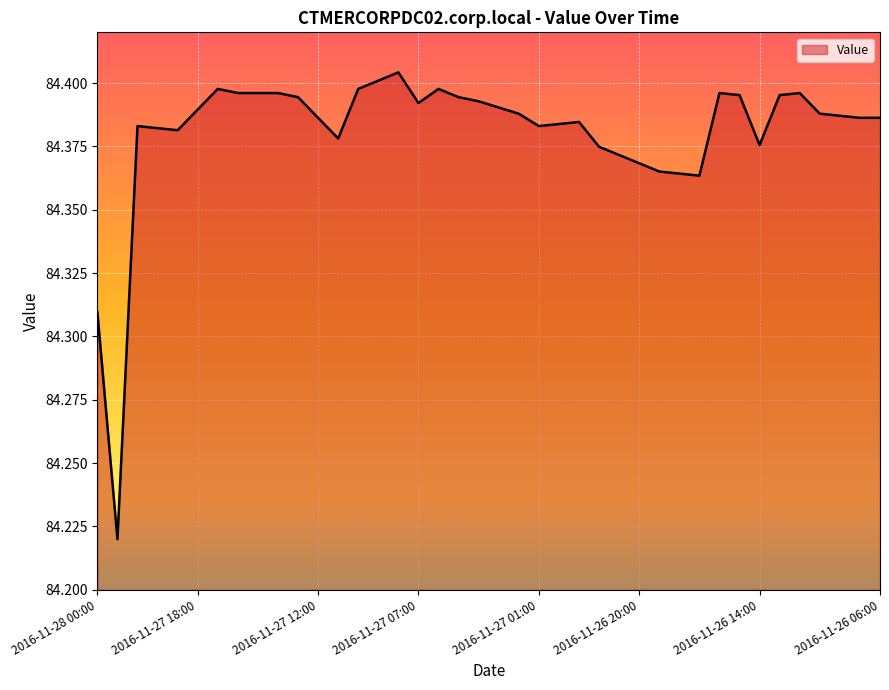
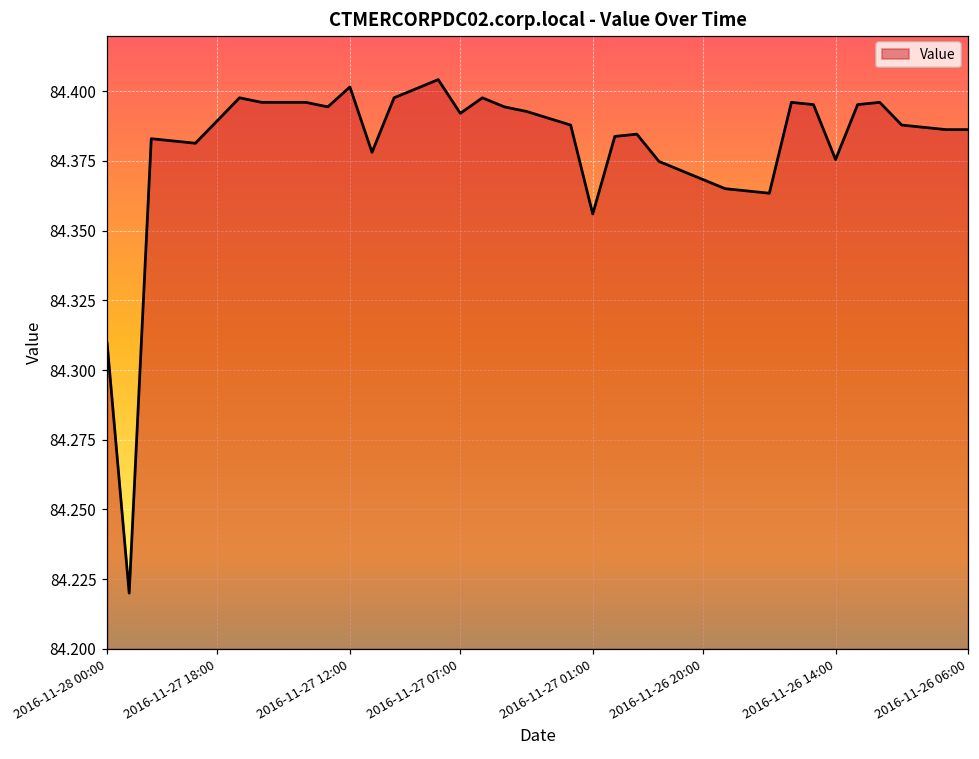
  {
    "2016-11-28 00:00": 84.310,
    "2016-11-27 18:00": 84.390,
-   "2016-11-27 12:00": 84.386,
+   "2016-11-27 12:00": 84.402,
    "2016-11-27 07:00": 84.392,
-   "2016-11-27 01:00": 84.383,
+   "2016-11-27 01:00": 84.356,
    "2016-11-26 20:00": 84.368,
    "2016-11-26 14:00": 84.376,
    "2016-11-26 06:00": 84.386
  }
